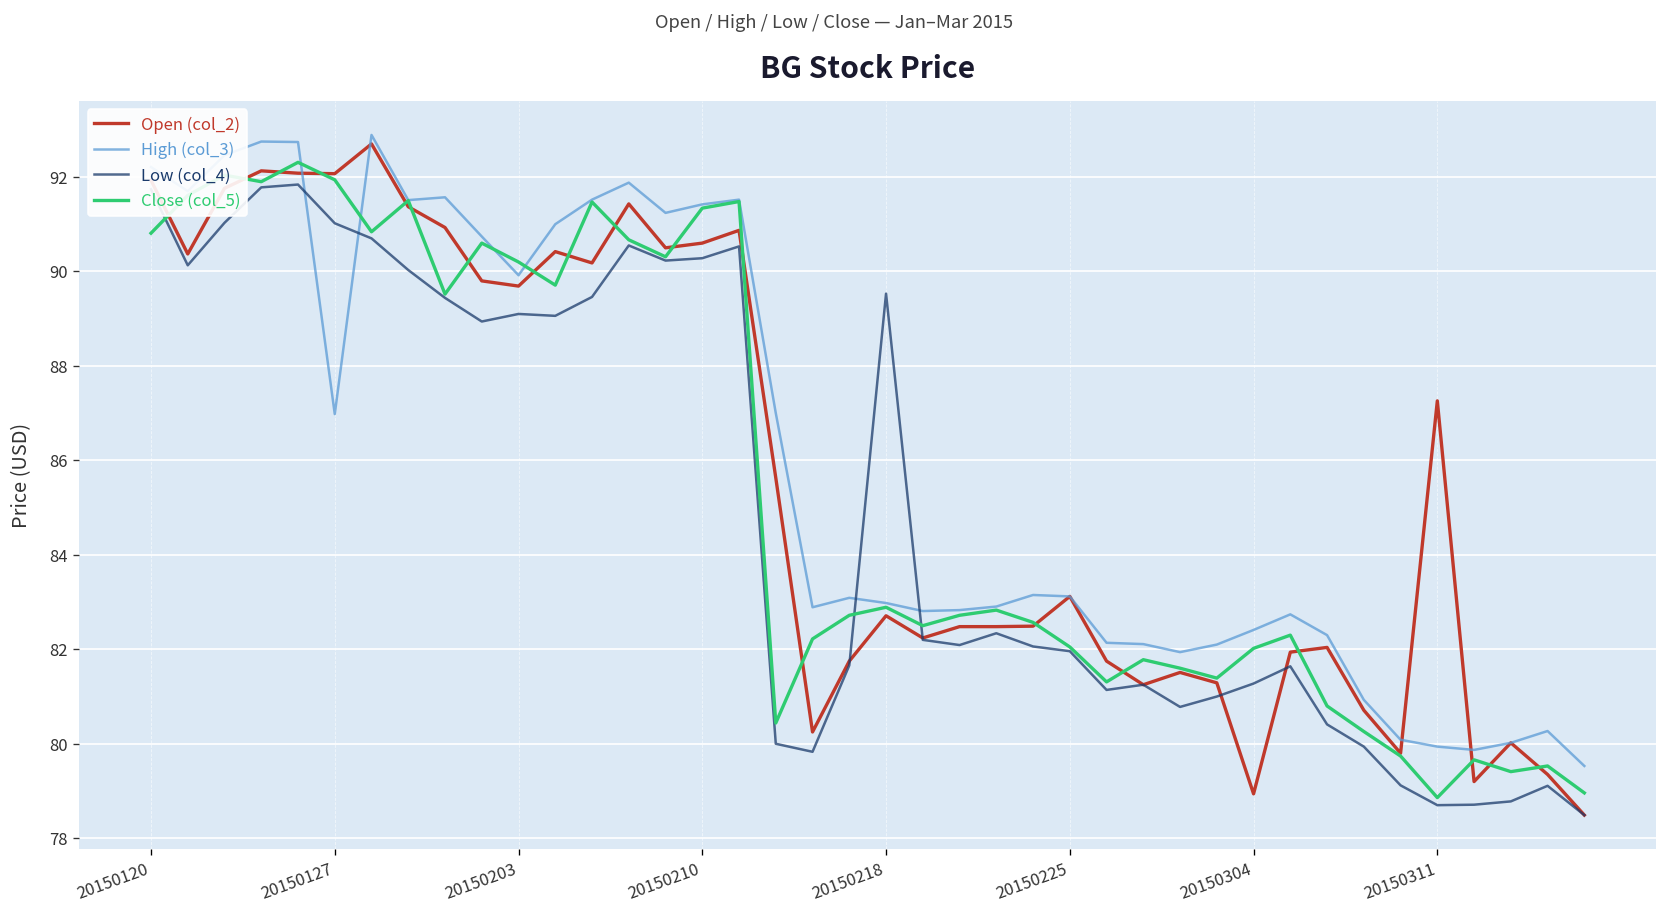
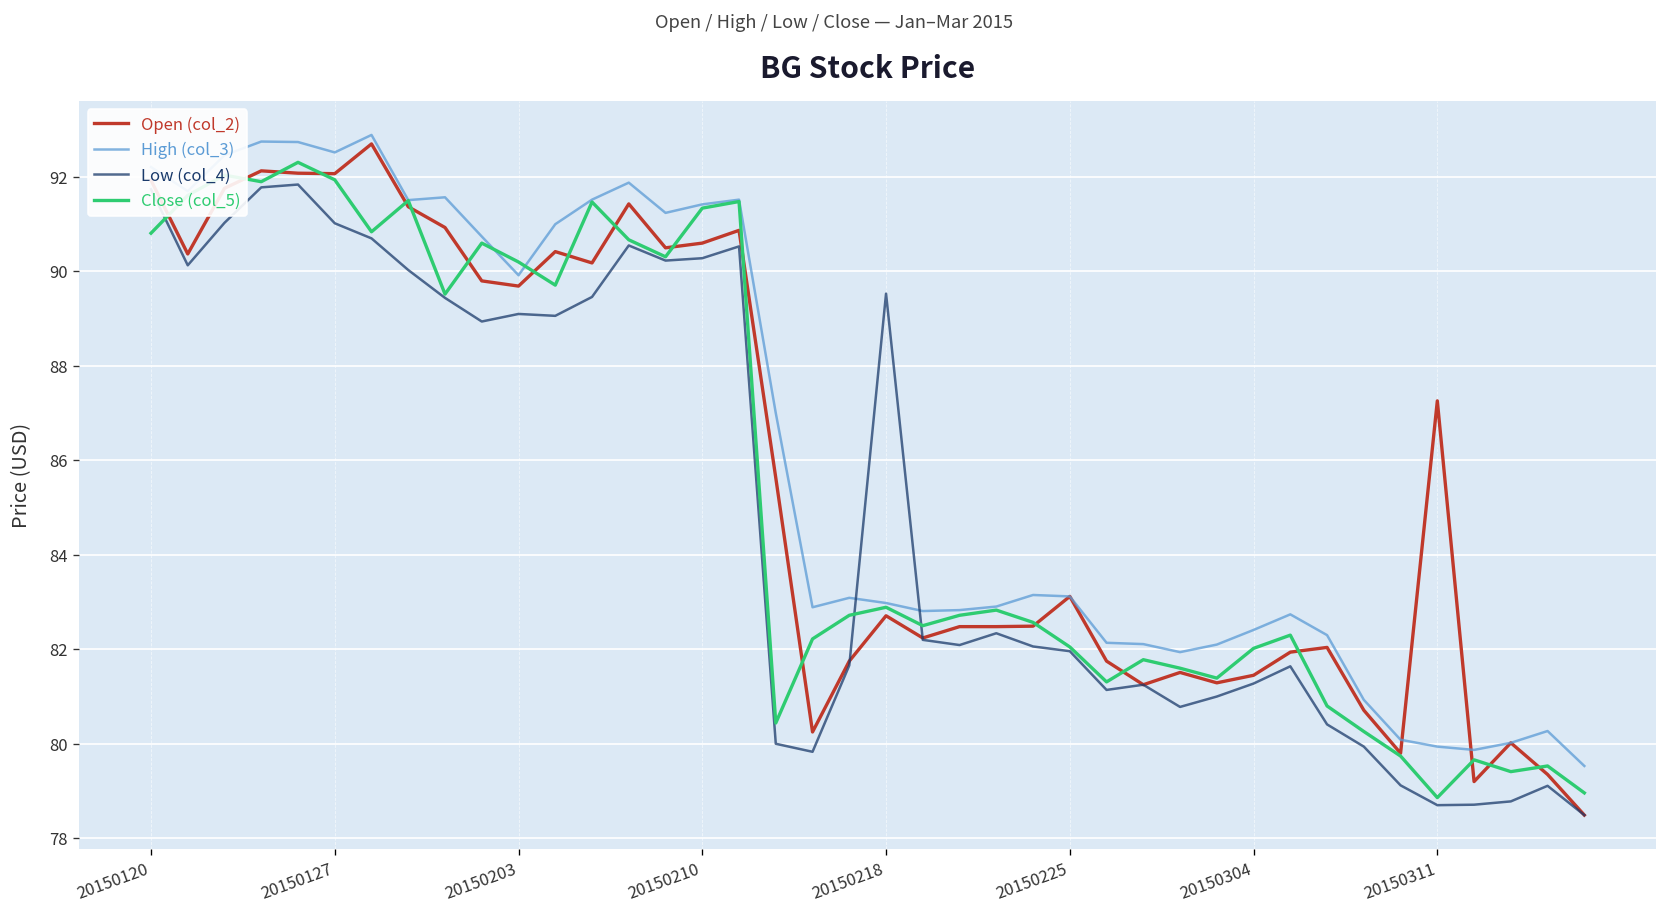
  {
    "Open (col_2)": {
      "20150127": 92.1,
      "20150203": 89.7,
      "20150210": 90.6,
      "20150218": 82.7,
-     "20150304": 78.9,
+     "20150304": 81.5,
      "20150311": 87.3
    },
    "High (col_3)": {
-     "20150127": 87.0,
+     "20150127": 92.5,
      "20150203": 89.9,
      "20150210": 91.4,
      "20150218": 83.0,
      "20150304": 82.4,
      "20150311": 79.9
    },
    "Low (col_4)": {
      "20150127": 91.0,
      "20150203": 89.1,
      "20150210": 90.3,
      "20150218": 89.5,
      "20150225": 82.0,
      "20150304": 81.3,
      "20150311": 78.7
    },
    "Close (col_5)": {
      "20150120": 90.8,
      "20150127": 91.9,
      "20150203": 90.2,
      "20150210": 91.3,
      "20150218": 82.9,
      "20150225": 82.1,
      "20150304": 82.0,
      "20150311": 78.9
    }
  }
